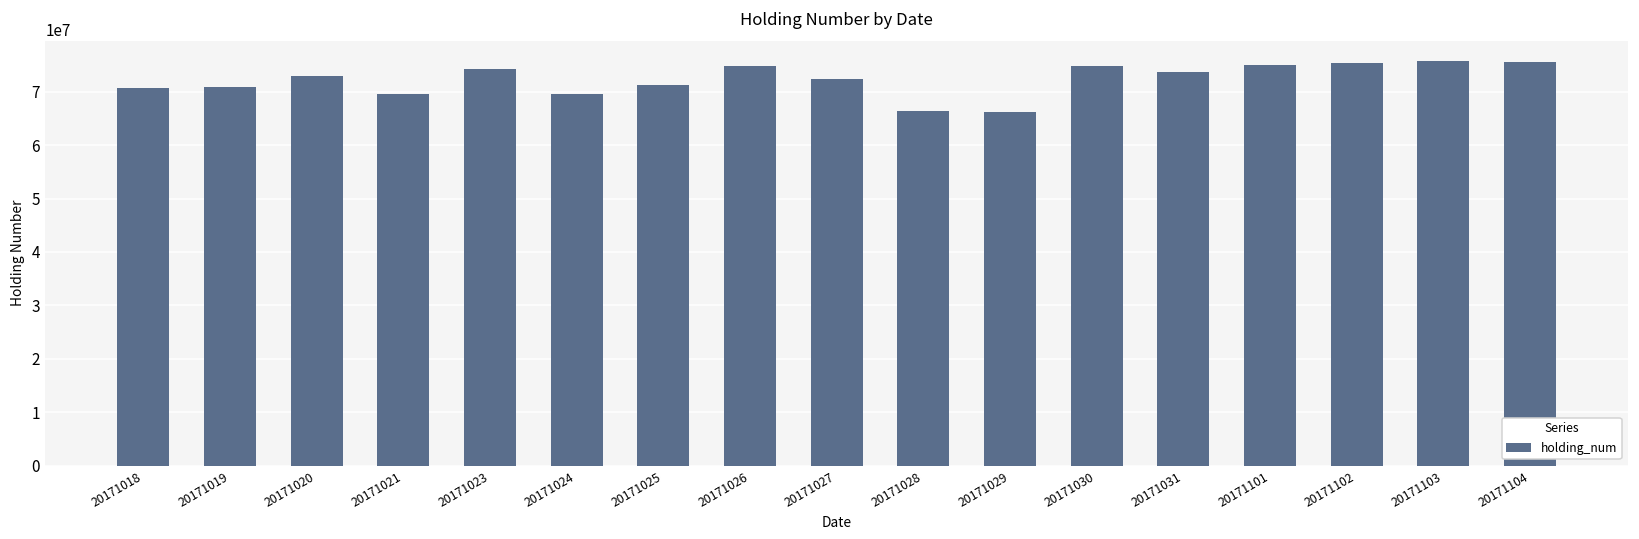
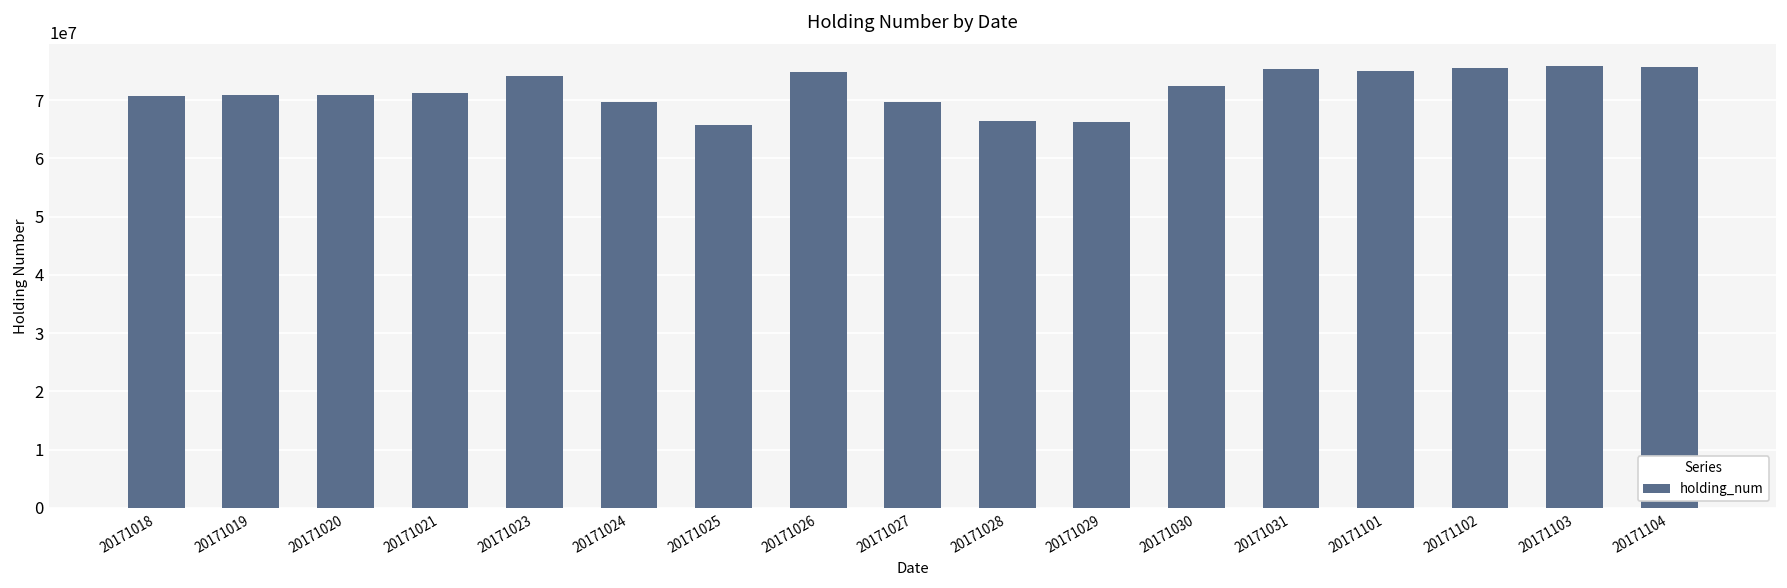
  {
    "20171018": 71000000,
    "20171019": 71000000,
-   "20171020": 73000000,
-   "20171021": 70000000,
+   "20171020": 71000000,
+   "20171021": 71000000,
    "20171023": 74000000,
    "20171024": 70000000,
-   "20171025": 71000000,
+   "20171025": 66000000,
    "20171026": 75000000,
-   "20171027": 72000000,
+   "20171027": 70000000,
    "20171028": 66000000,
    "20171029": 66000000,
-   "20171030": 75000000,
-   "20171031": 74000000,
+   "20171030": 72000000,
+   "20171031": 75000000,
    "20171101": 75000000,
    "20171102": 75000000,
    "20171103": 76000000,
    "20171104": 76000000
  }
